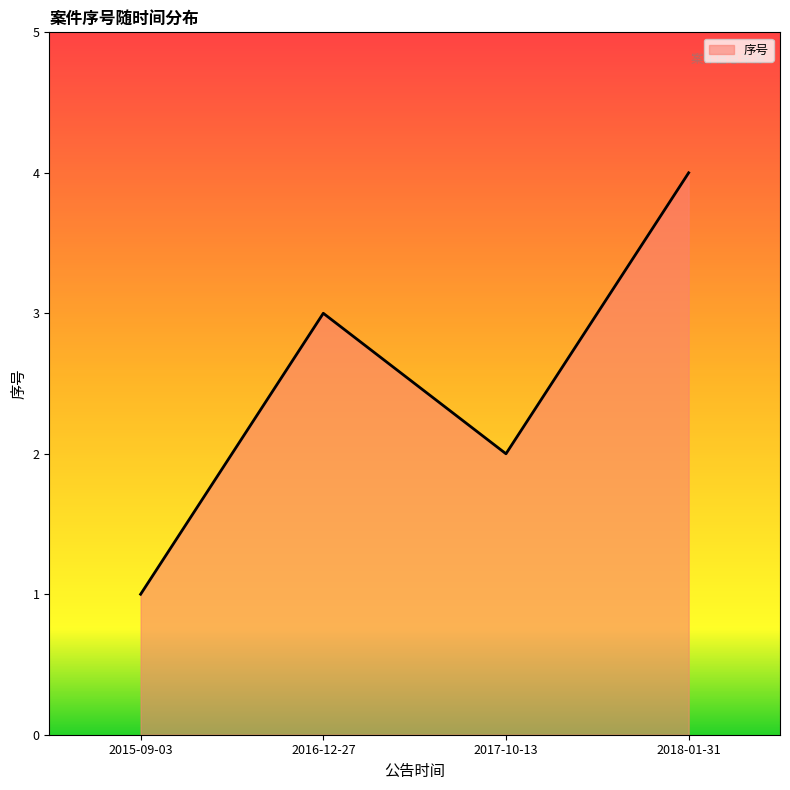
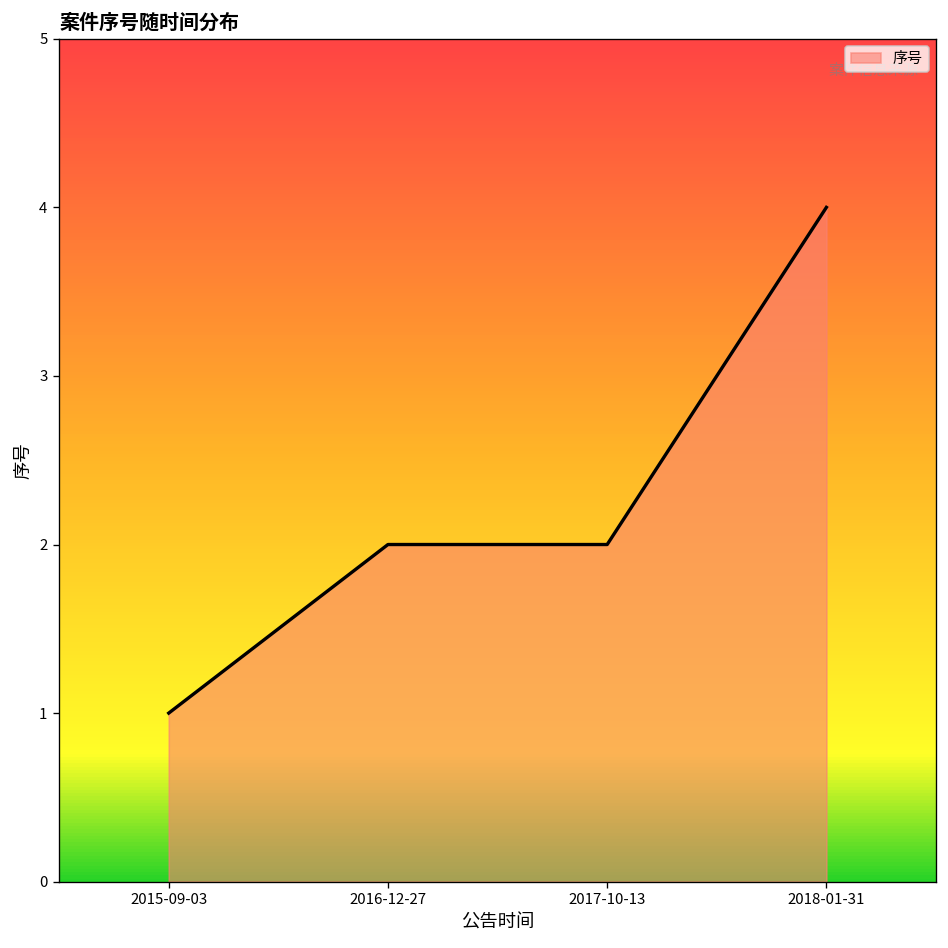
  {
    "2015-09-03": 1,
-   "2016-12-27": 3,
+   "2016-12-27": 2,
    "2017-10-13": 2,
    "2018-01-31": 4
  }
